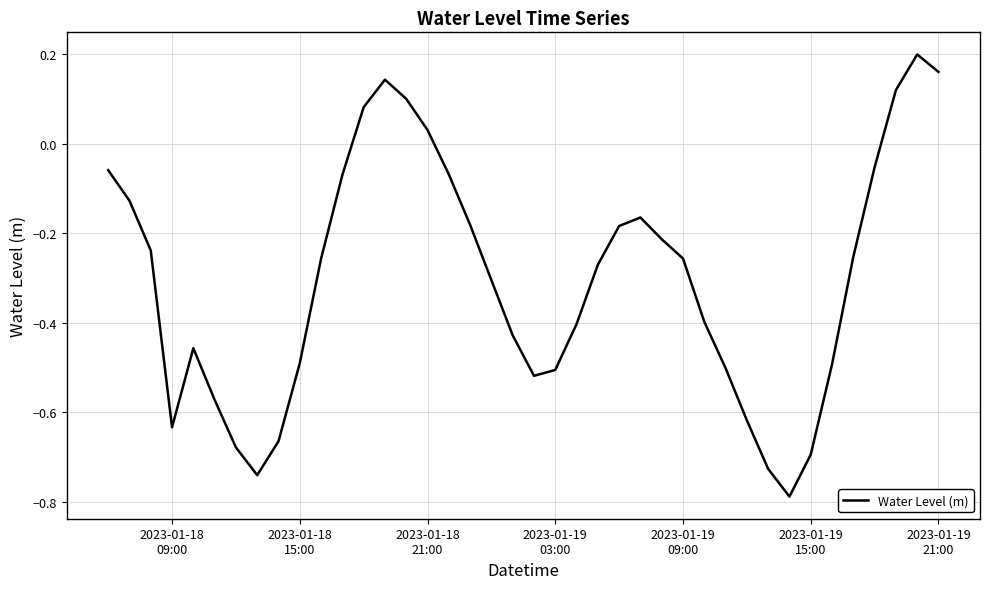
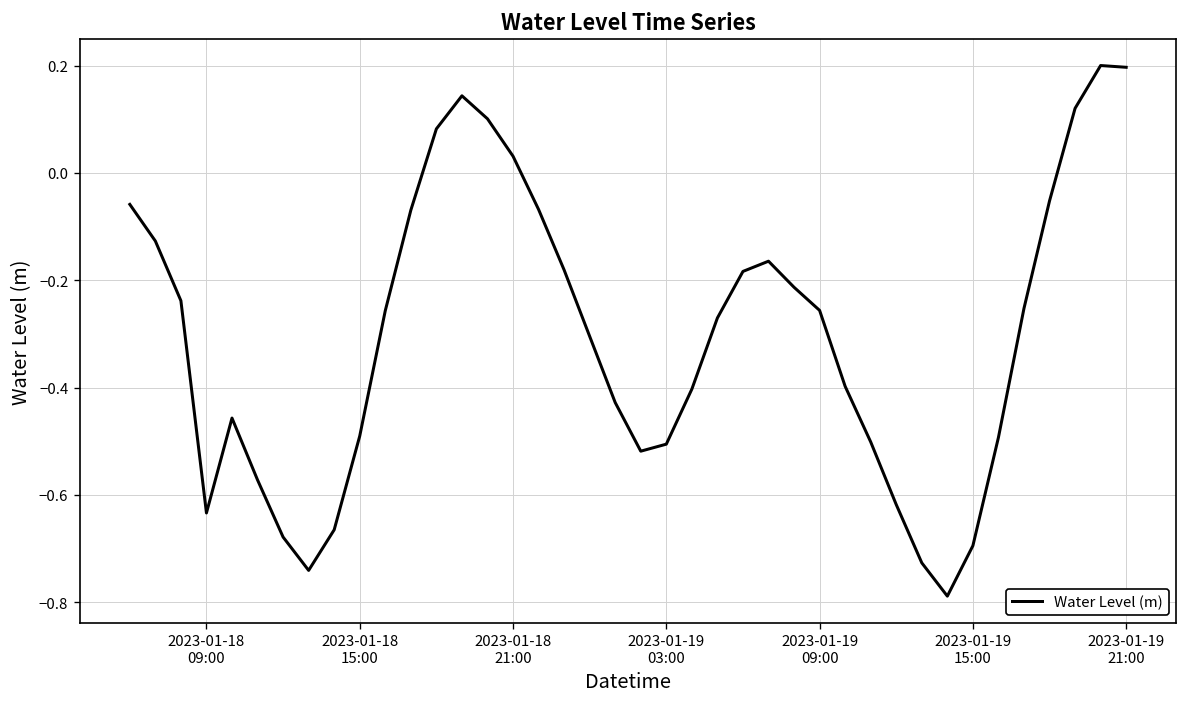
  {
    "2023-01-18 09:00": -0.63,
    "2023-01-18 15:00": -0.49,
    "2023-01-18 21:00": 0.03,
    "2023-01-19 03:00": -0.51,
    "2023-01-19 09:00": -0.26,
    "2023-01-19 15:00": -0.69,
-   "2023-01-19 21:00": 0.16
+   "2023-01-19 21:00": 0.20
  }
